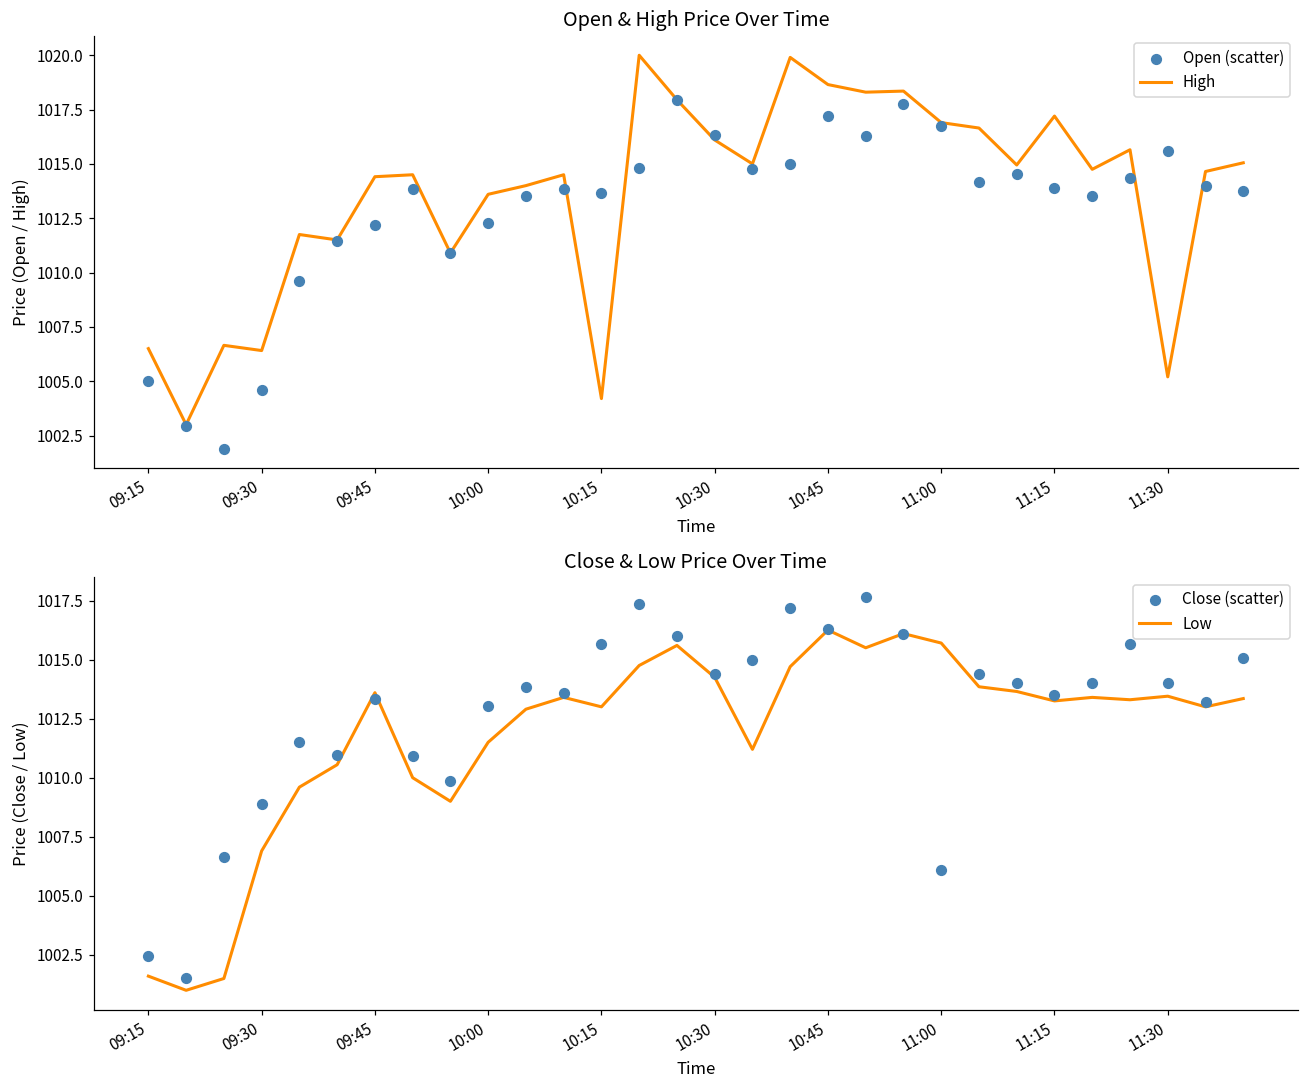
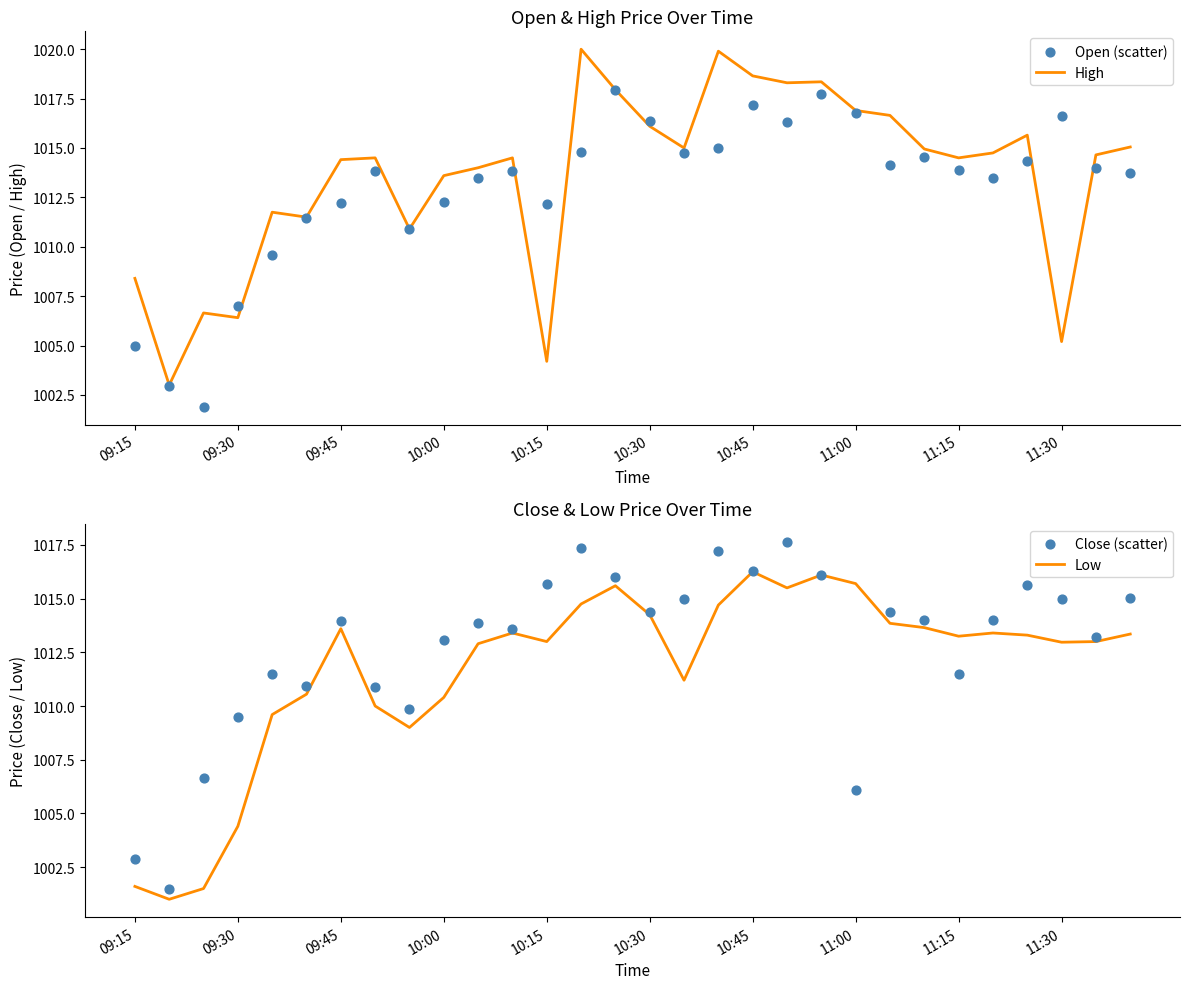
  {
    "Open & High Price Over Time": {
      "High": {
-       "09:15": 1006.5,
+       "09:15": 1008.4,
        "09:30": 1006.4,
        "09:45": 1014.4,
        "10:00": 1013.6,
        "10:15": 1004.2,
        "10:30": 1016.1,
        "10:45": 1018.7,
        "11:00": 1016.9,
-       "11:15": 1017.2,
+       "11:15": 1014.5,
        "11:30": 1005.2
      },
      "Open (scatter)": {
-       "09:30": 1004.6,
-       "10:15": 1013.7,
-       "11:30": 1015.6
+       "09:30": 1007.0,
+       "10:15": 1012.2,
+       "11:30": 1016.6
      }
    },
    "Close & Low Price Over Time": {
      "Close (scatter)": {
-       "09:15": 1002.5,
-       "09:30": 1008.9,
-       "09:45": 1013.3,
-       "11:15": 1013.5,
-       "11:30": 1014
+       "09:15": 1002.9,
+       "09:30": 1009.5,
+       "09:45": 1014.0,
+       "11:15": 1011.5,
+       "11:30": 1015
      },
      "Low": {
        "09:15": 1001.6,
-       "09:30": 1006.9,
+       "09:30": 1004.4,
        "09:45": 1013.6,
-       "10:00": 1011.5,
+       "10:00": 1010.4,
        "10:15": 1013.0,
        "10:30": 1014.3,
        "11:00": 1015.7,
        "11:15": 1013.3,
-       "11:30": 1013.5
+       "11:30": 1013.0
      }
    }
  }
